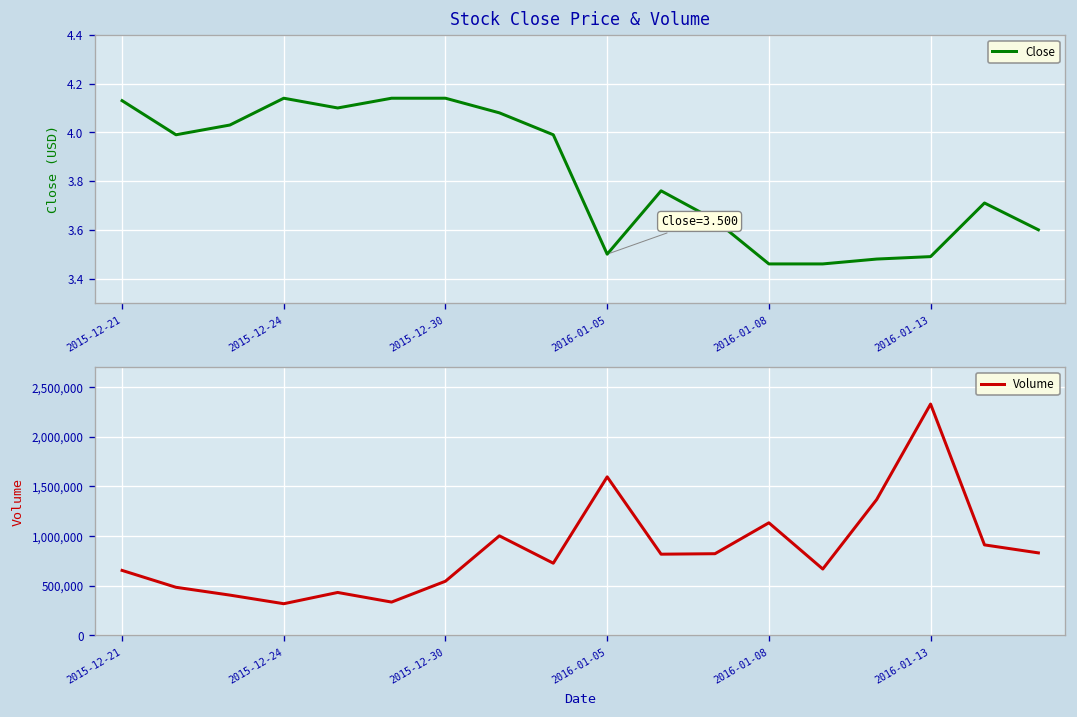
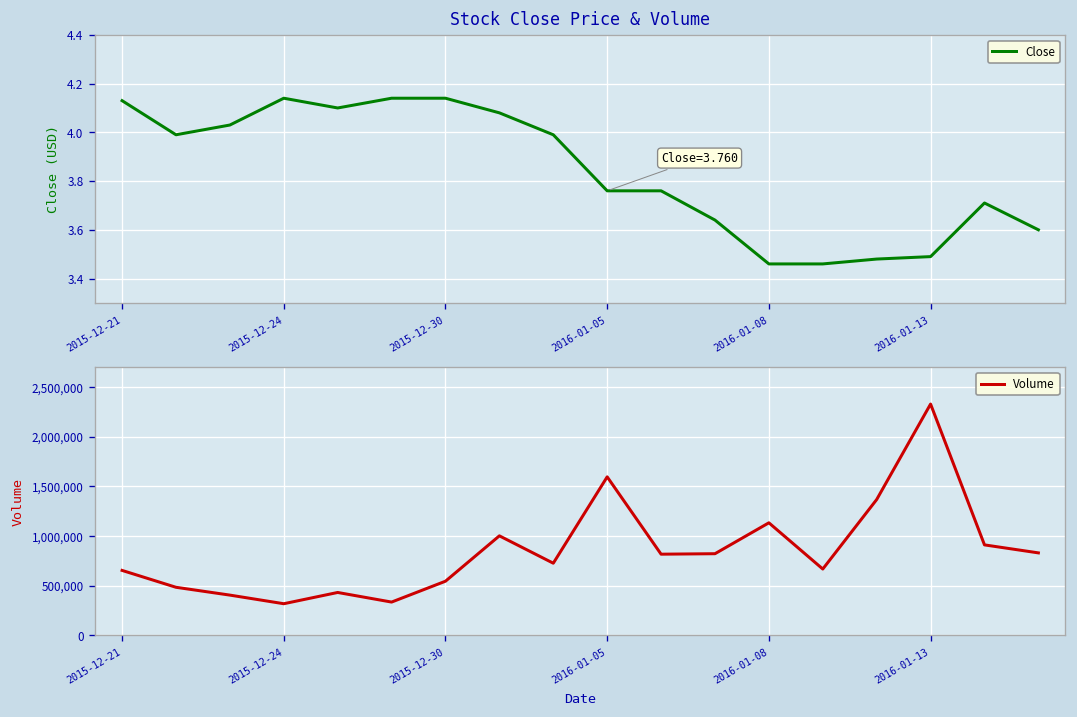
  {
    "Stock Close Price & Volume": {
-     "2016-01-05": 3.500
+     "2016-01-05": 3.760
    }
  }
